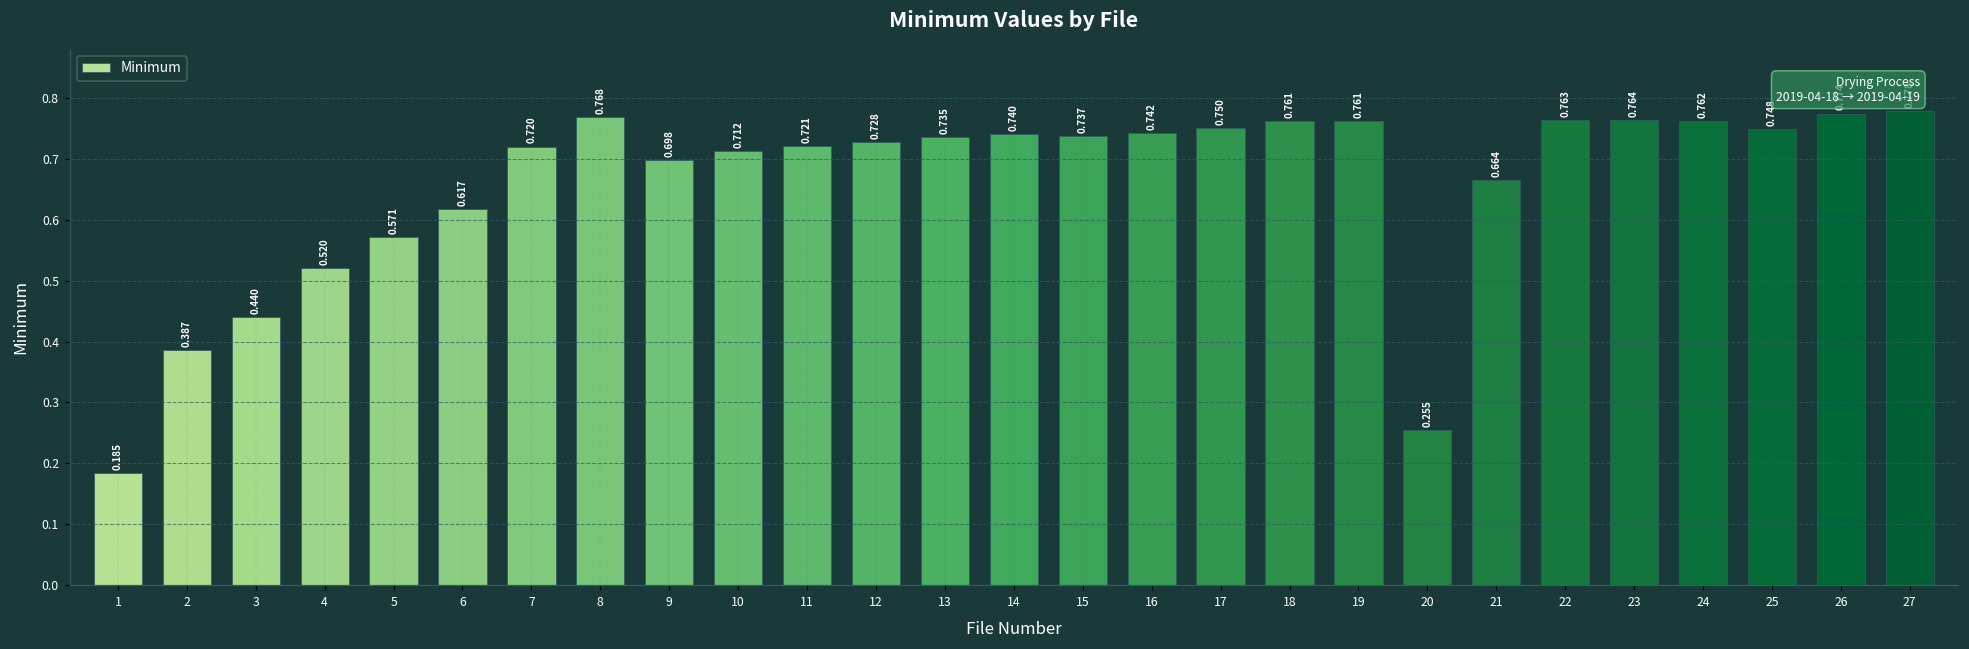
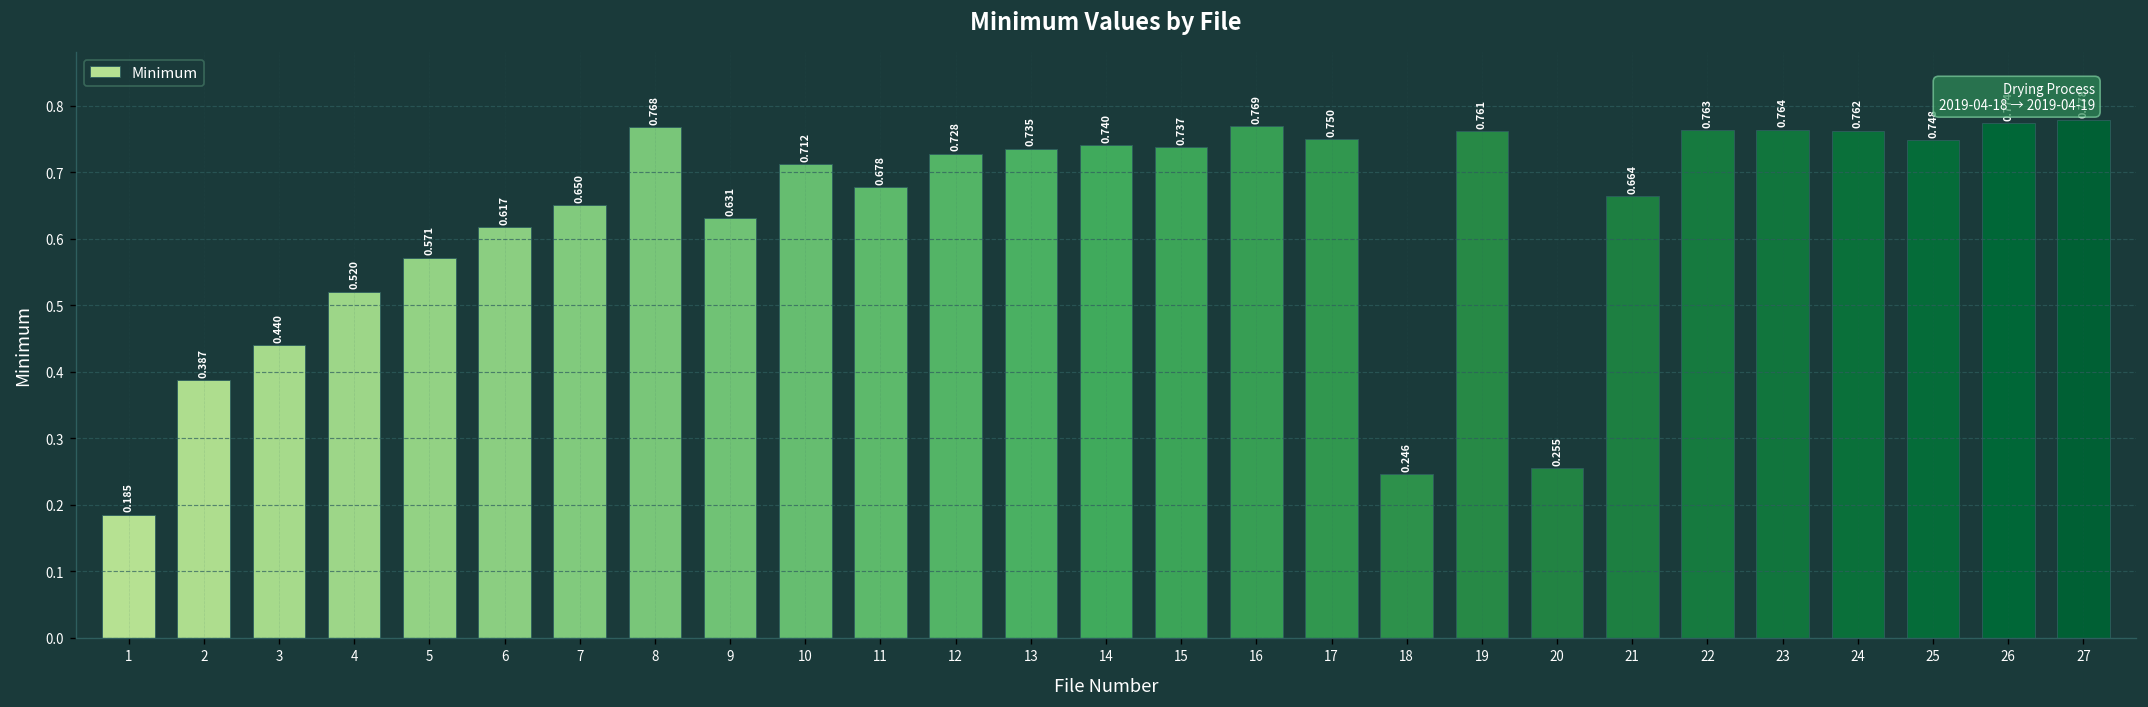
  {
    "1": 0.185,
    "2": 0.387,
    "3": 0.440,
    "4": 0.520,
    "5": 0.571,
    "6": 0.617,
-   "7": 0.720,
+   "7": 0.650,
    "8": 0.768,
-   "9": 0.698,
+   "9": 0.631,
    "10": 0.712,
-   "11": 0.721,
+   "11": 0.678,
    "12": 0.728,
    "13": 0.735,
    "14": 0.740,
    "15": 0.737,
-   "16": 0.742,
+   "16": 0.769,
    "17": 0.750,
-   "18": 0.761,
+   "18": 0.246,
    "19": 0.761,
    "20": 0.255,
    "21": 0.664,
    "22": 0.763,
    "23": 0.764,
    "24": 0.762
  }
